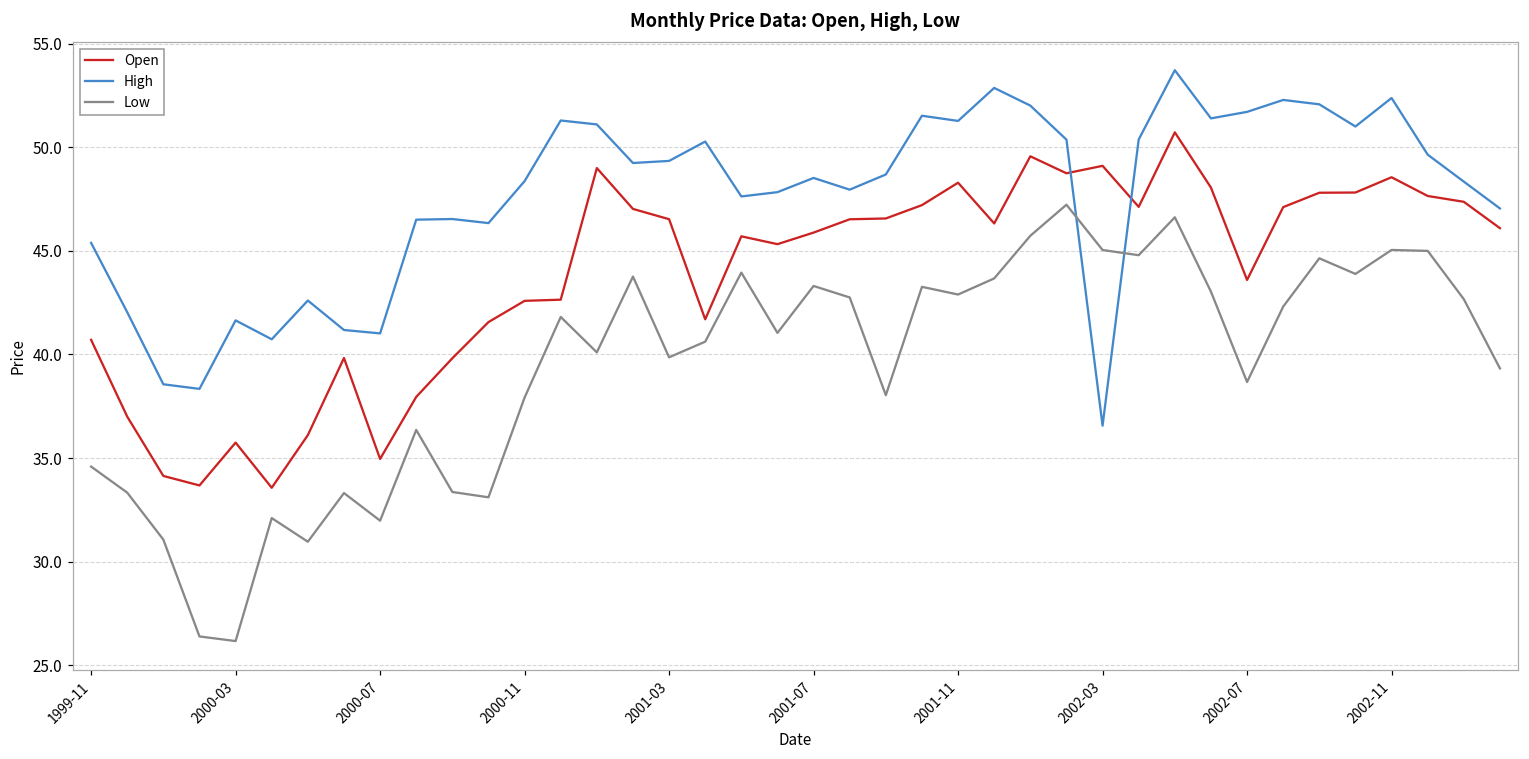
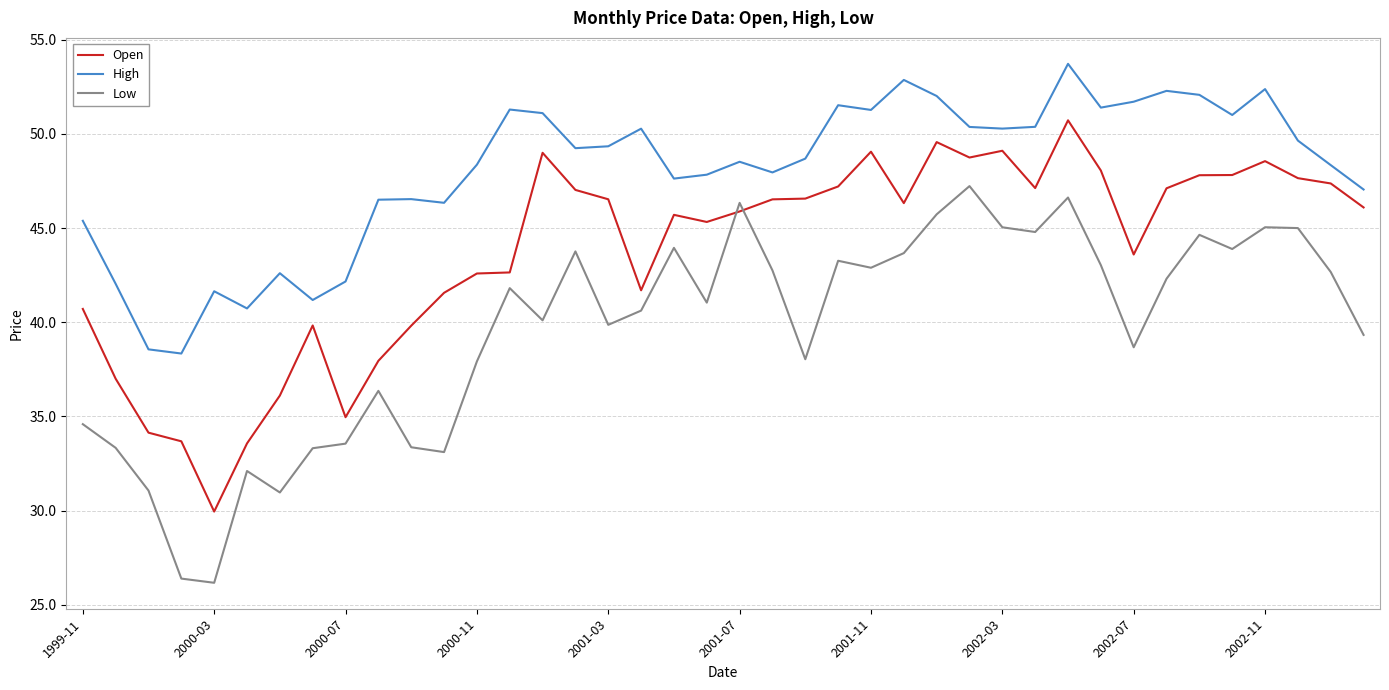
  {
    "Open": {
      "1999-11": 40.7,
-     "2000-03": 35.7,
+     "2000-03": 30.0,
      "2000-07": 35.0,
      "2000-11": 42.6,
      "2001-03": 46.5,
      "2001-07": 45.9,
-     "2001-11": 48.3,
+     "2001-11": 49.1,
      "2002-03": 49.1,
      "2002-07": 43.6,
      "2002-11": 48.6
    },
    "High": {
      "1999-11": 45.4,
      "2000-03": 41.6,
-     "2000-07": 41.0,
+     "2000-07": 42.2,
      "2000-11": 48.4,
      "2001-03": 49.3,
      "2001-07": 48.5,
      "2001-11": 51.3,
-     "2002-03": 36.6,
+     "2002-03": 50.3,
      "2002-07": 51.7,
      "2002-11": 52.4
    },
    "Low": {
      "1999-11": 34.6,
      "2000-03": 26.2,
-     "2000-07": 32.0,
+     "2000-07": 33.6,
      "2000-11": 37.9,
      "2001-03": 39.9,
-     "2001-07": 43.3,
+     "2001-07": 46.3,
      "2001-11": 42.9,
      "2002-03": 45.0,
      "2002-07": 38.7,
      "2002-11": 45.0
    }
  }
